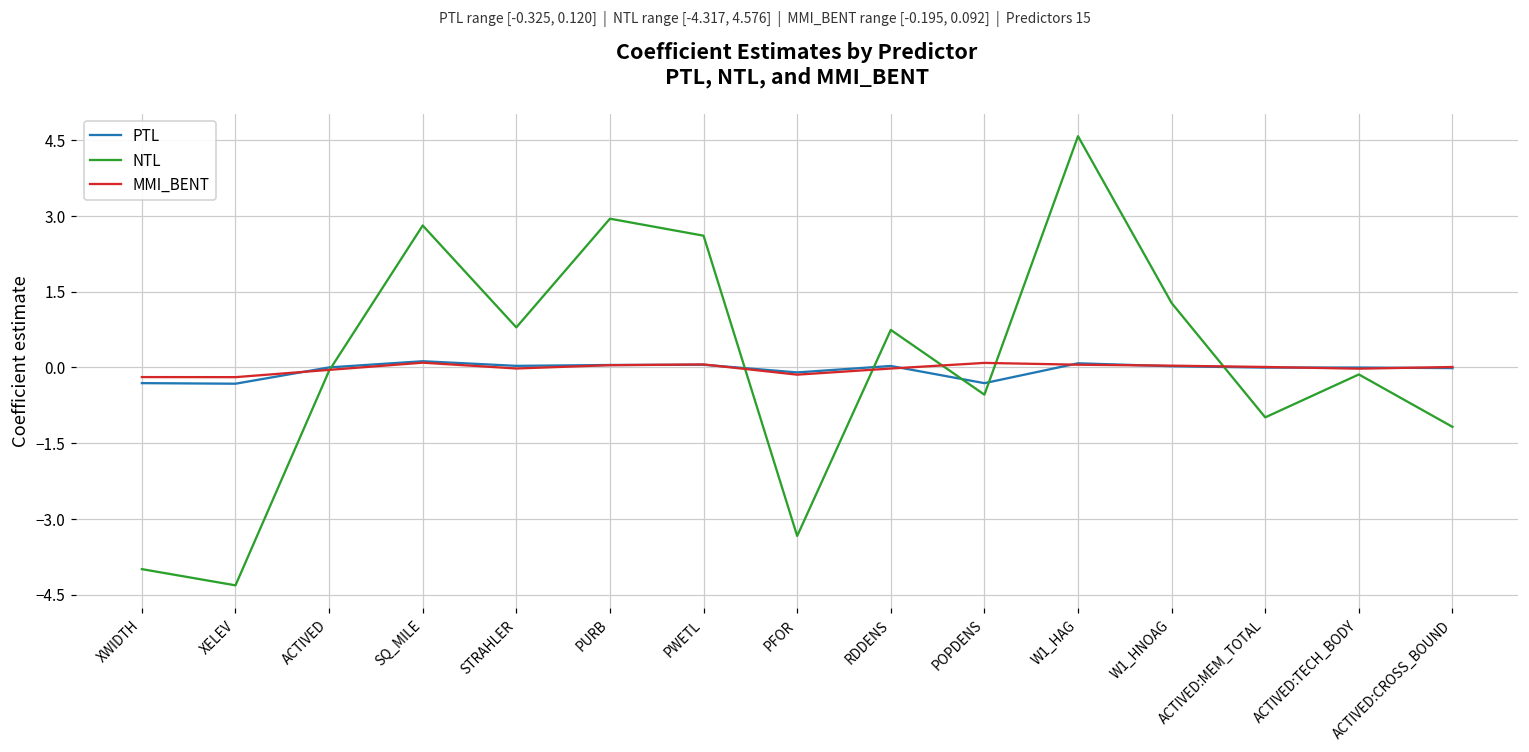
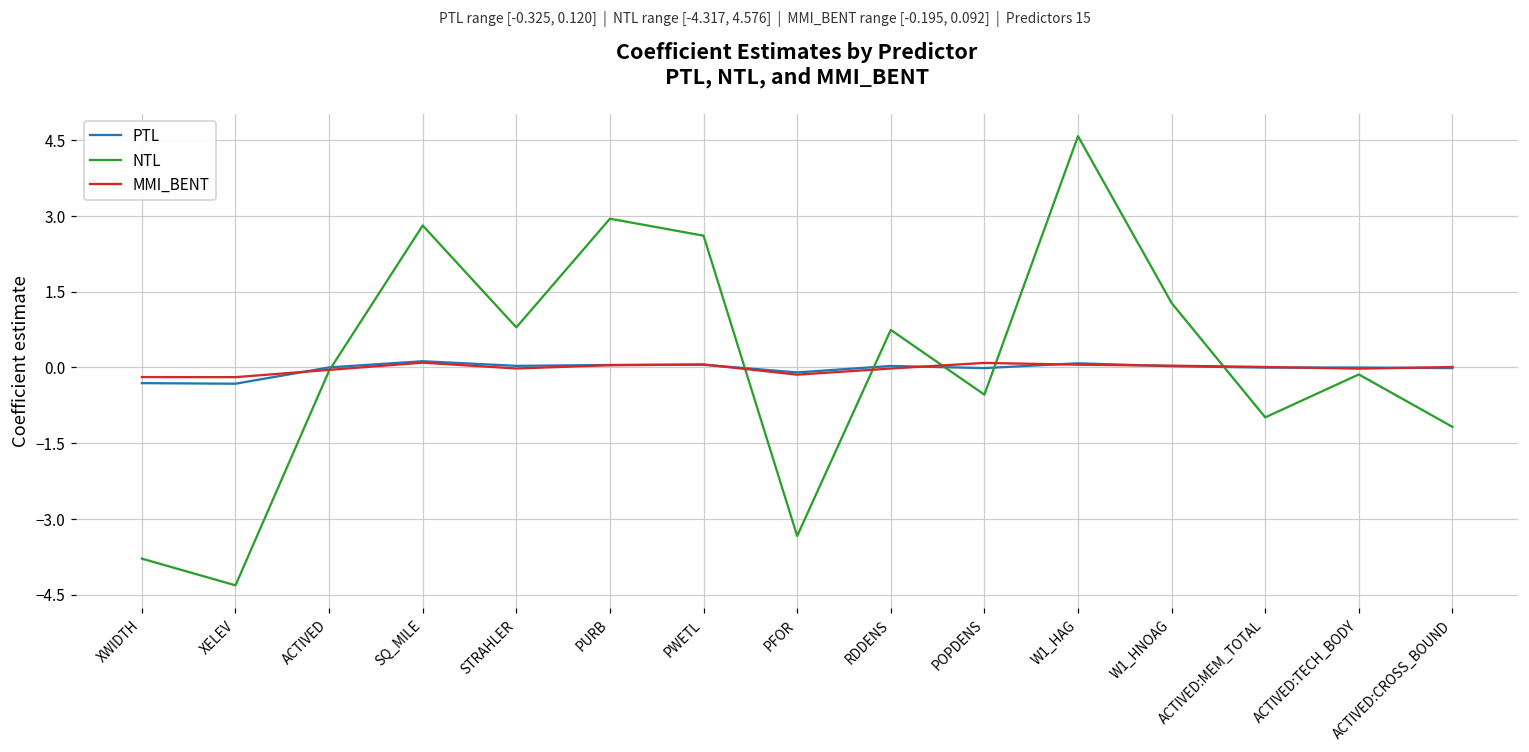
  {
    "PTL": {
      "XWIDTH": -0.3,
      "XELEV": -0.3,
-     "POPDENS": -0.3
+     "POPDENS": 0.0
    },
    "NTL": {
-     "XWIDTH": -4.0,
+     "XWIDTH": -3.8,
      "XELEV": -4.3,
      "SQ_MILE": 2.8,
      "STRAHLER": 0.8,
      "PURB": 2.9,
      "PWETL": 2.6,
      "PFOR": -3.3,
      "RDDENS": 0.7,
      "POPDENS": -0.5,
      "W1_HAG": 4.6,
      "W1_HNOAG": 1.3,
      "ACTIVED:MEM_TOTAL": -1.0,
      "ACTIVED:TECH_BODY": -0.1,
      "ACTIVED:CROSS_BOUND": -1.2
    },
    "MMI_BENT": {
      "XWIDTH": -0.2,
      "XELEV": -0.2,
      "POPDENS": 0.1
    }
  }
